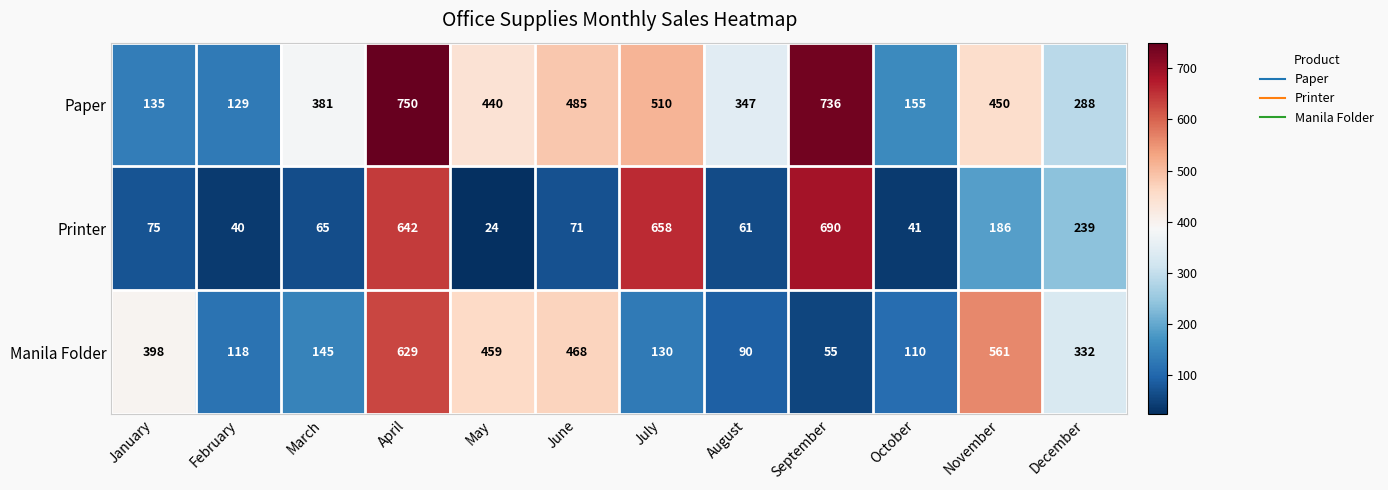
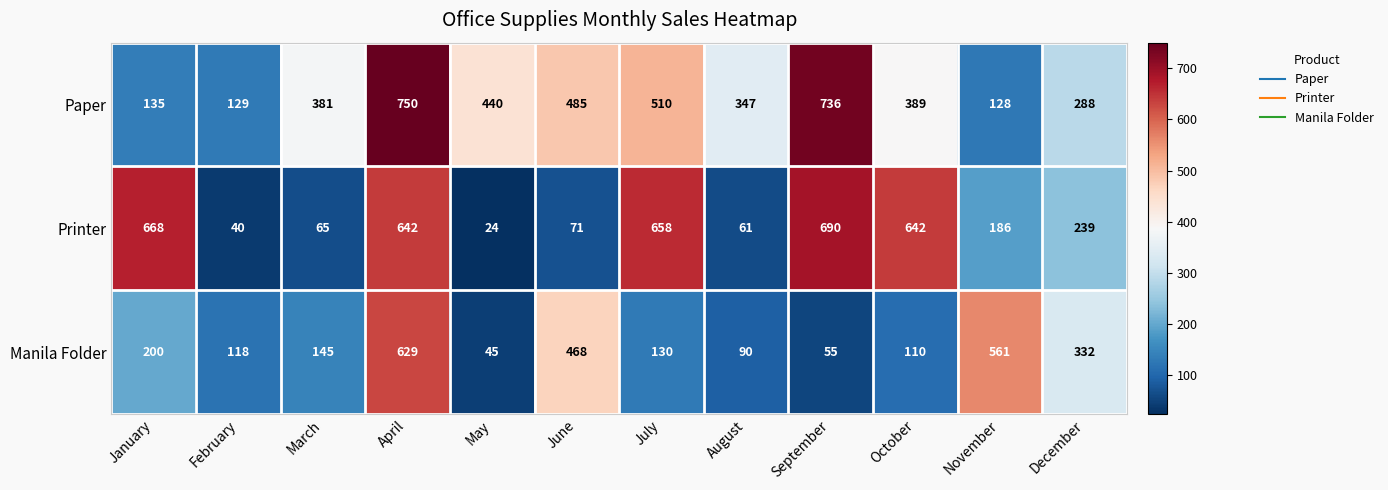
  {
    "Paper": {
      "January": 135,
      "February": 129,
      "March": 381,
      "April": 750,
      "May": 440,
      "June": 485,
      "July": 510,
      "August": 347,
      "September": 736,
-     "October": 155,
-     "November": 450,
+     "October": 389,
+     "November": 128,
      "December": 288
    },
    "Printer": {
-     "January": 75,
+     "January": 668,
      "February": 40,
      "March": 65,
      "April": 642,
      "May": 24,
      "June": 71,
      "July": 658,
      "August": 61,
      "September": 690,
-     "October": 41,
+     "October": 642,
      "November": 186,
      "December": 239
    },
    "Manila Folder": {
-     "January": 398,
+     "January": 200,
      "February": 118,
      "March": 145,
      "April": 629,
-     "May": 459,
+     "May": 45,
      "June": 468,
      "July": 130,
      "August": 90,
      "September": 55,
      "October": 110,
      "November": 561,
      "December": 332
    }
  }
